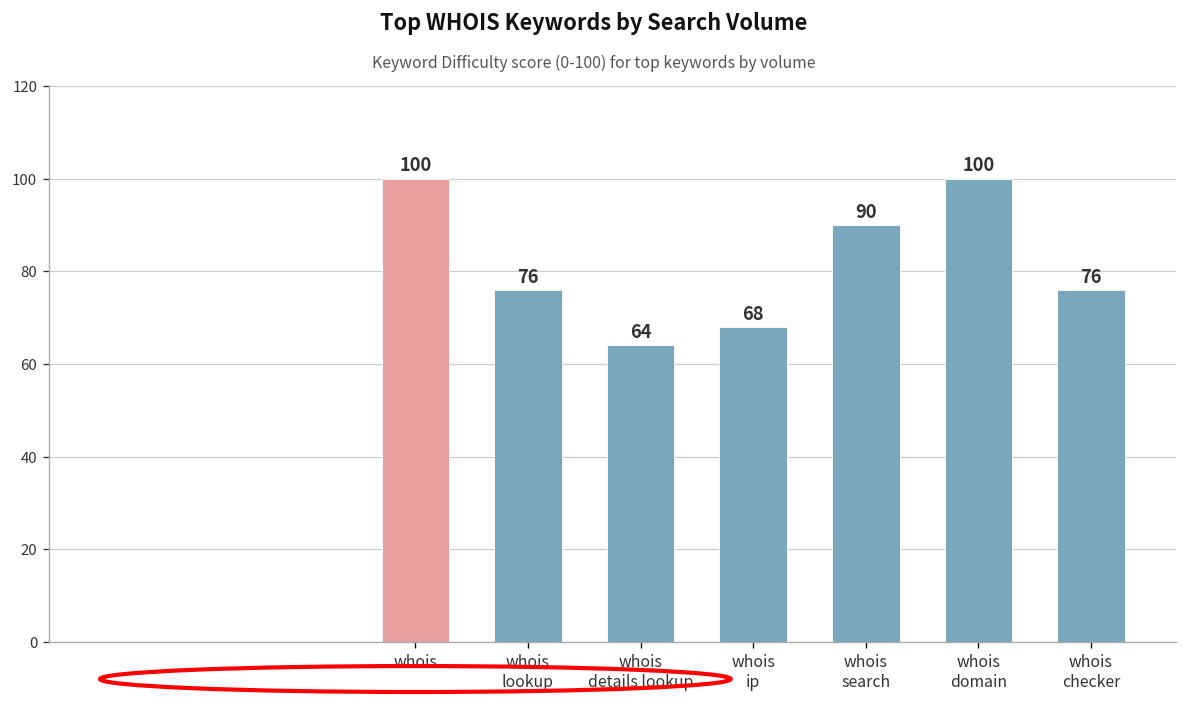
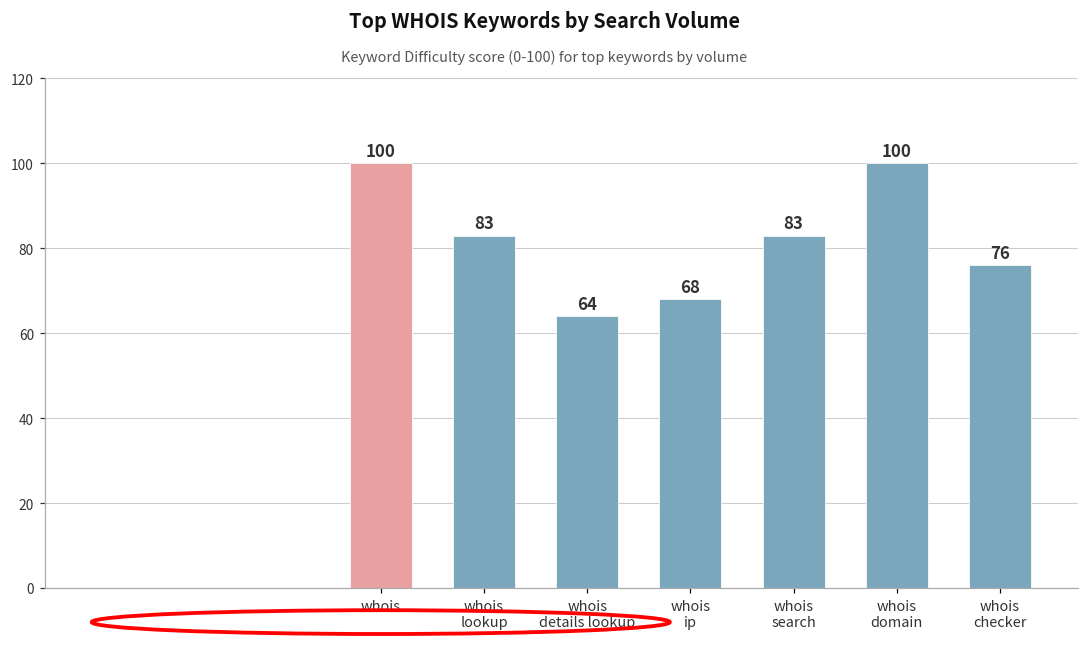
  {
    "whois": 100,
-   "whois lookup": 76,
+   "whois lookup": 83,
    "whois details lookup": 64,
    "whois ip": 68,
-   "whois search": 90,
+   "whois search": 83,
    "whois domain": 100,
    "whois checker": 76
  }
